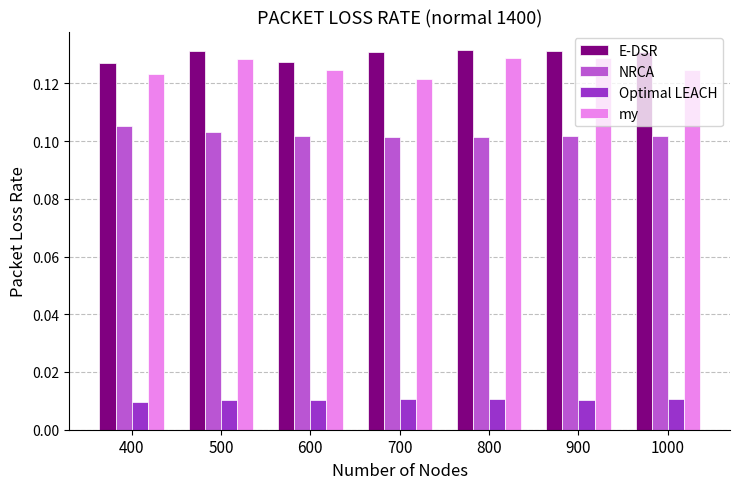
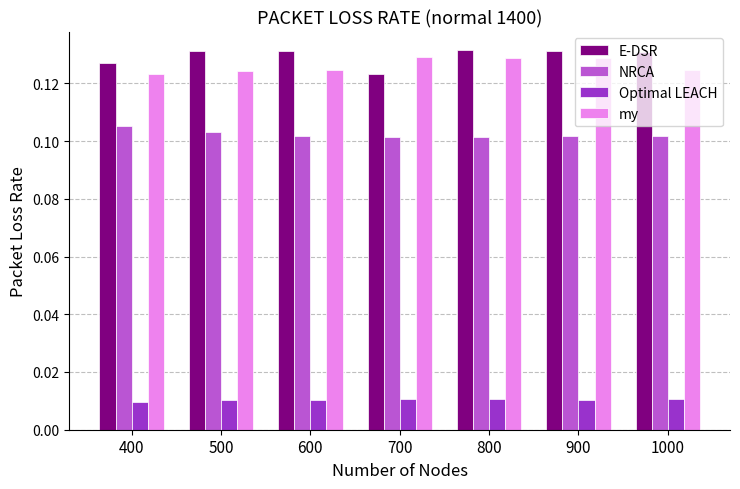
  {
    "E-DSR": {
      "400": 0.127,
      "500": 0.131,
-     "600": 0.127,
-     "700": 0.131,
+     "600": 0.131,
+     "700": 0.123,
      "800": 0.131,
      "900": 0.131
    },
    "my": {
      "400": 0.123,
-     "500": 0.129,
+     "500": 0.124,
      "600": 0.124,
-     "700": 0.122,
+     "700": 0.129,
      "800": 0.129
    }
  }
